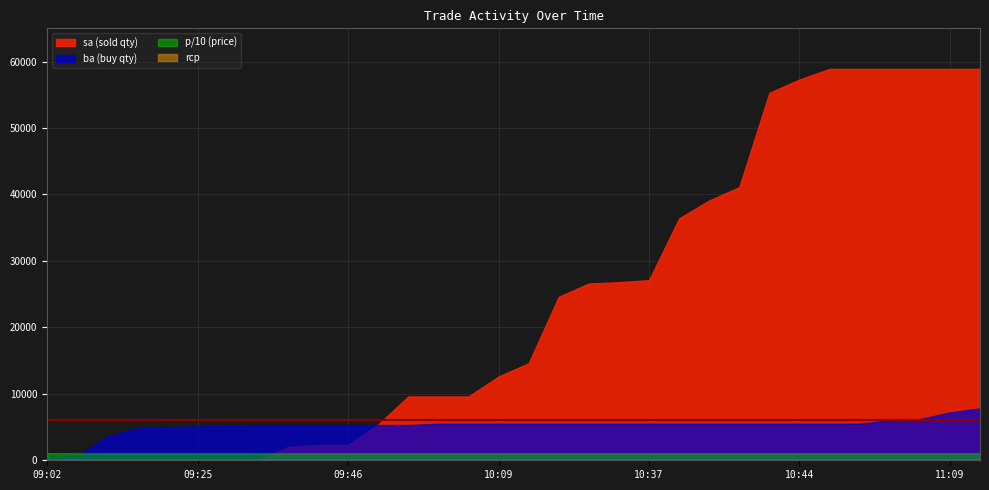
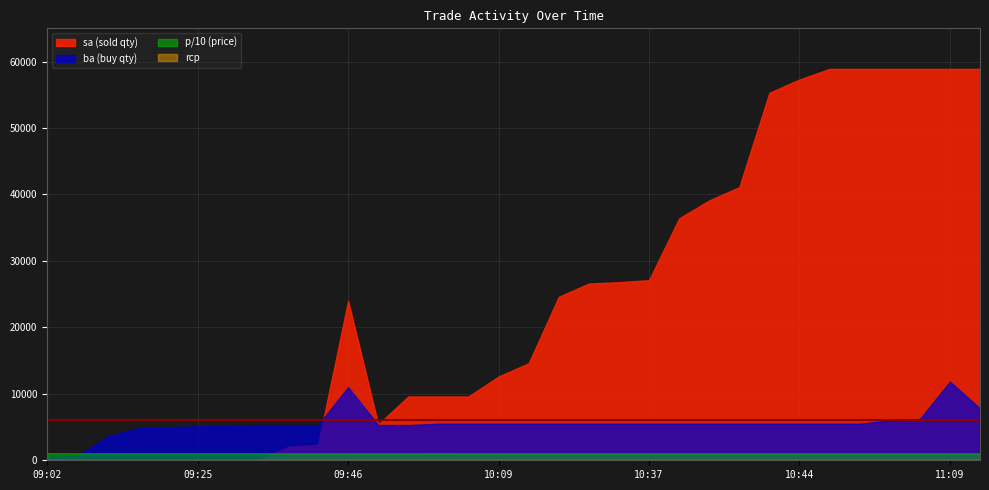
  {
    "sa (sold qty)": {
-     "09:46": 2000,
+     "09:46": 24000,
      "10:44": 57000,
      "11:09": 59000
    },
    "ba (buy qty)": {
      "09:02": 1000,
      "09:25": 5000,
-     "09:46": 5000,
+     "09:46": 11000,
      "10:44": 6000,
-     "11:09": 7000
+     "11:09": 12000
    },
    "p/10 (price)": {
      "09:02": 1000,
      "09:25": 1000,
      "09:46": 1000,
      "10:44": 1000,
      "11:09": 1000
    },
    "rcp": {
      "09:46": 0,
      "10:44": 0,
      "11:09": 0
    }
  }
